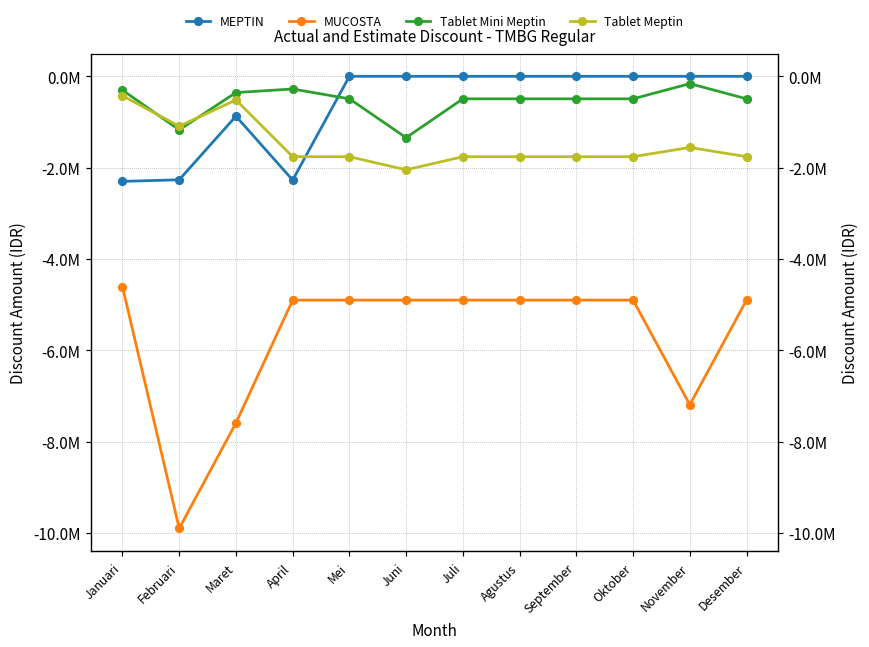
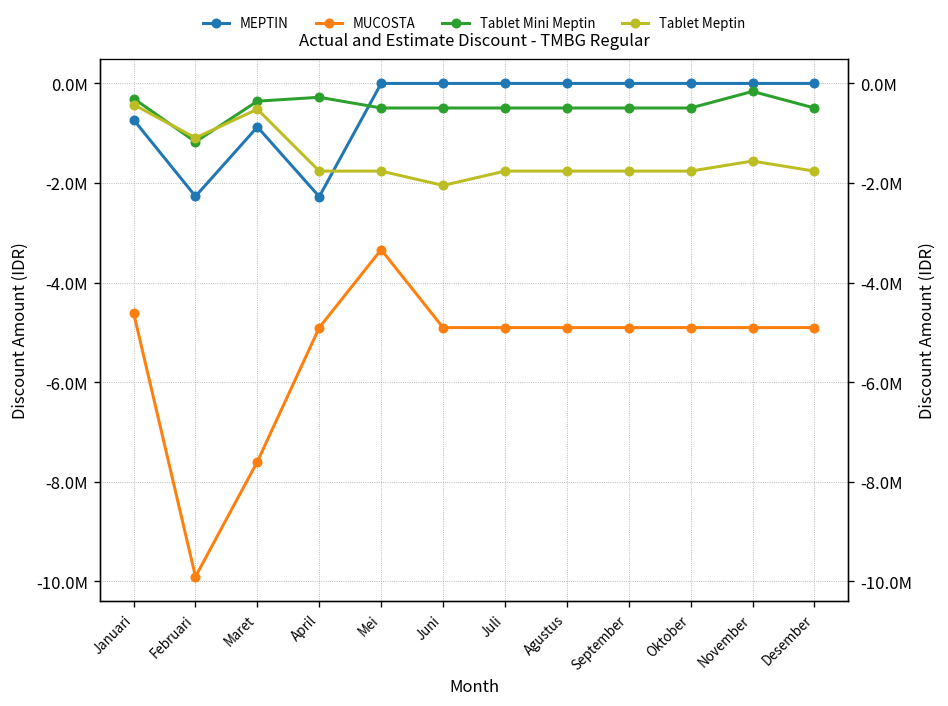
  {
    "MEPTIN": {
-     "Januari": -2300000,
+     "Januari": -700000,
      "Februari": -2300000,
      "Maret": -900000,
      "April": -2300000,
      "Mei": 0,
      "Juni": 0,
      "Juli": 0,
      "Agustus": 0,
      "September": 0,
      "Oktober": 0,
      "November": 0,
      "Desember": 0
    },
    "MUCOSTA": {
      "Januari": -4600000,
      "Februari": -9900000,
      "Maret": -7600000,
      "April": -4900000,
-     "Mei": -4900000,
+     "Mei": -3300000,
      "Juni": -4900000,
      "Juli": -4900000,
      "Agustus": -4900000,
      "September": -4900000,
      "Oktober": -4900000,
-     "November": -7200000,
+     "November": -4900000,
      "Desember": -4900000
    },
    "Tablet Mini Meptin": {
      "Januari": -300000,
      "Februari": -1200000,
      "Maret": -400000,
      "April": -300000,
      "Mei": -500000,
-     "Juni": -1300000,
+     "Juni": -500000,
      "Juli": -500000,
      "Agustus": -500000,
      "September": -500000,
      "Oktober": -500000,
      "November": -200000,
      "Desember": -500000
    },
    "Tablet Meptin": {
      "Januari": -400000,
      "Februari": -1100000,
      "Maret": -500000,
      "April": -1800000,
      "Mei": -1800000,
      "Juni": -2000000,
      "Juli": -1800000,
      "Agustus": -1800000,
      "September": -1800000,
      "Oktober": -1800000,
      "November": -1600000,
      "Desember": -1800000
    }
  }
